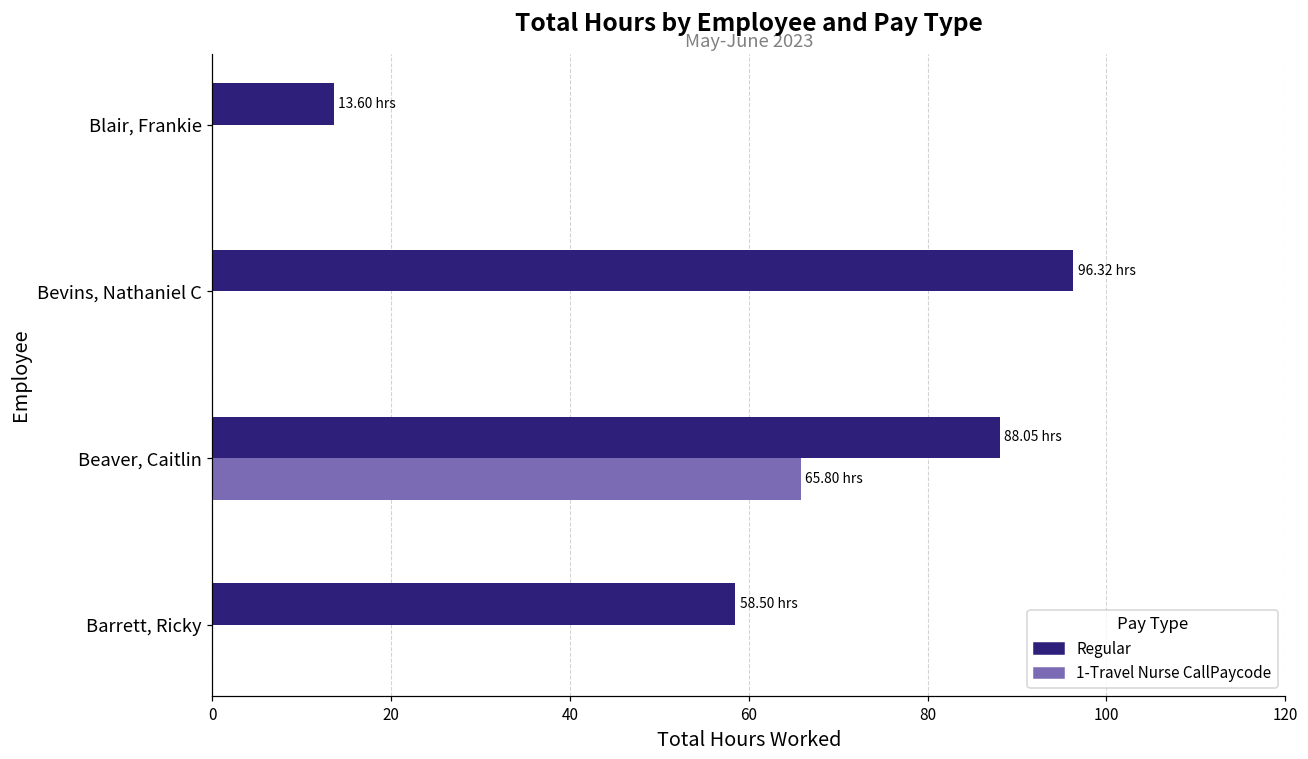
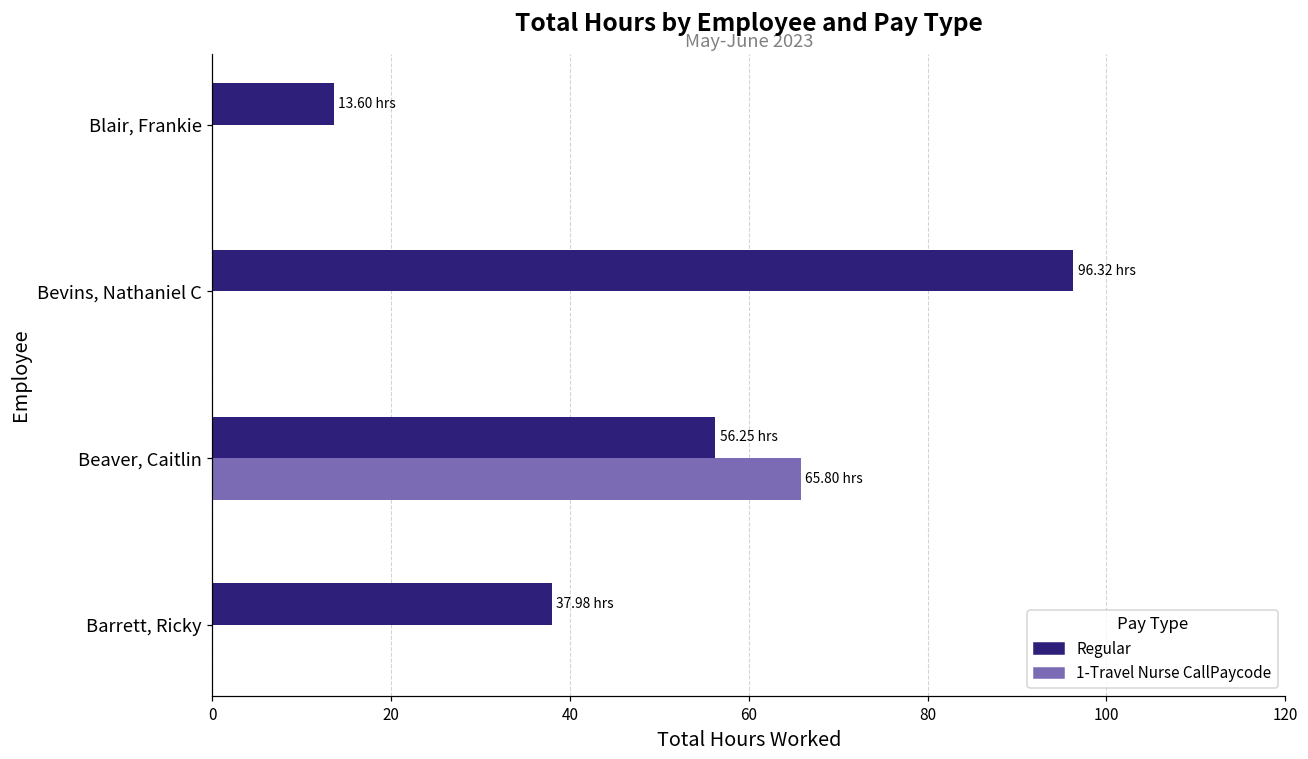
  {
    "Regular": {
      "Blair, Frankie": 13.60,
      "Bevins, Nathaniel C": 96.32,
-     "Beaver, Caitlin": 88.05,
-     "Barrett, Ricky": 58.50
+     "Beaver, Caitlin": 56.25,
+     "Barrett, Ricky": 37.98
    },
    "1-Travel Nurse CallPaycode": {
      "Beaver, Caitlin": 65.80
    }
  }
